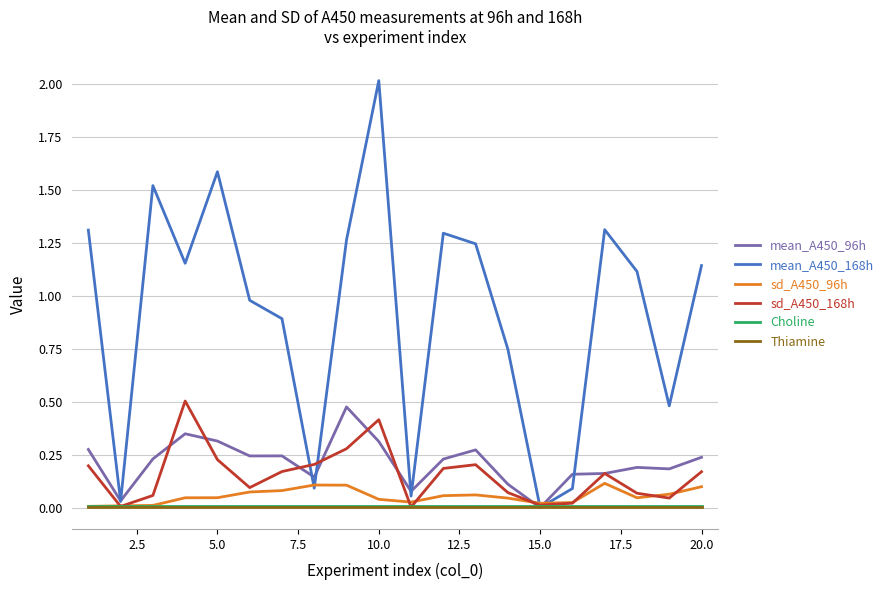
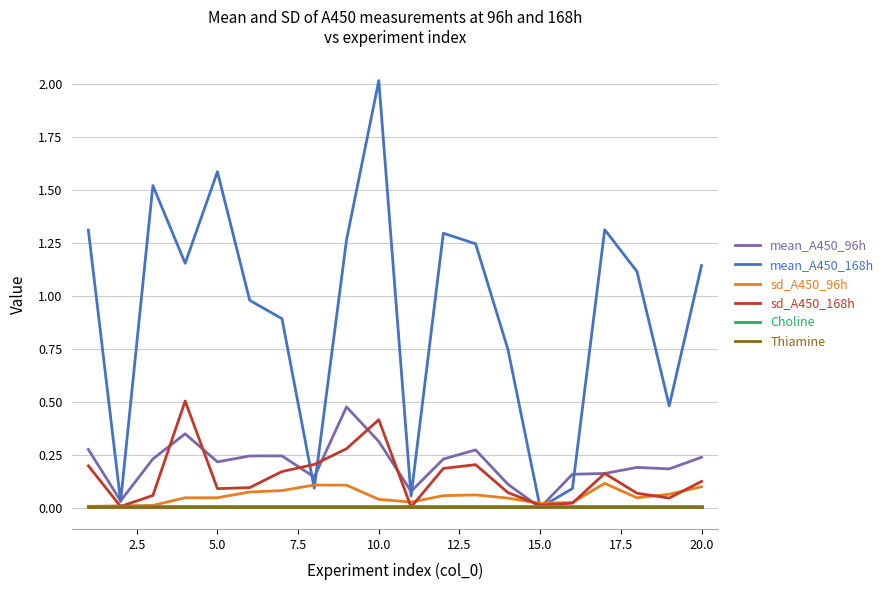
  {
    "mean_A450_96h": {
-     "5.0": 0.31,
+     "5.0": 0.22,
      "10.0": 0.31,
      "20.0": 0.24
    },
    "mean_A450_168h": {
      "5.0": 1.58,
      "10.0": 2.01,
      "20.0": 1.14
    },
    "sd_A450_96h": {
      "5.0": 0.05,
      "10.0": 0.04,
      "20.0": 0.10
    },
    "sd_A450_168h": {
-     "5.0": 0.23,
+     "5.0": 0.09,
      "10.0": 0.41,
-     "20.0": 0.17
+     "20.0": 0.12
    }
  }
